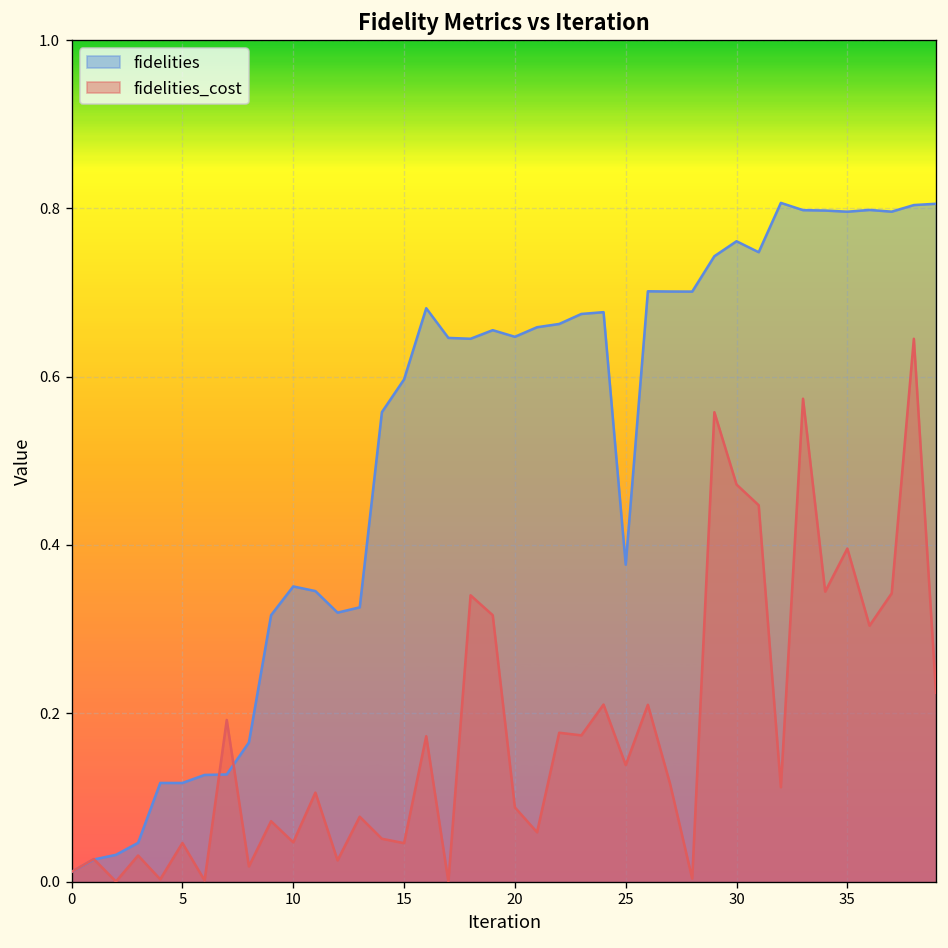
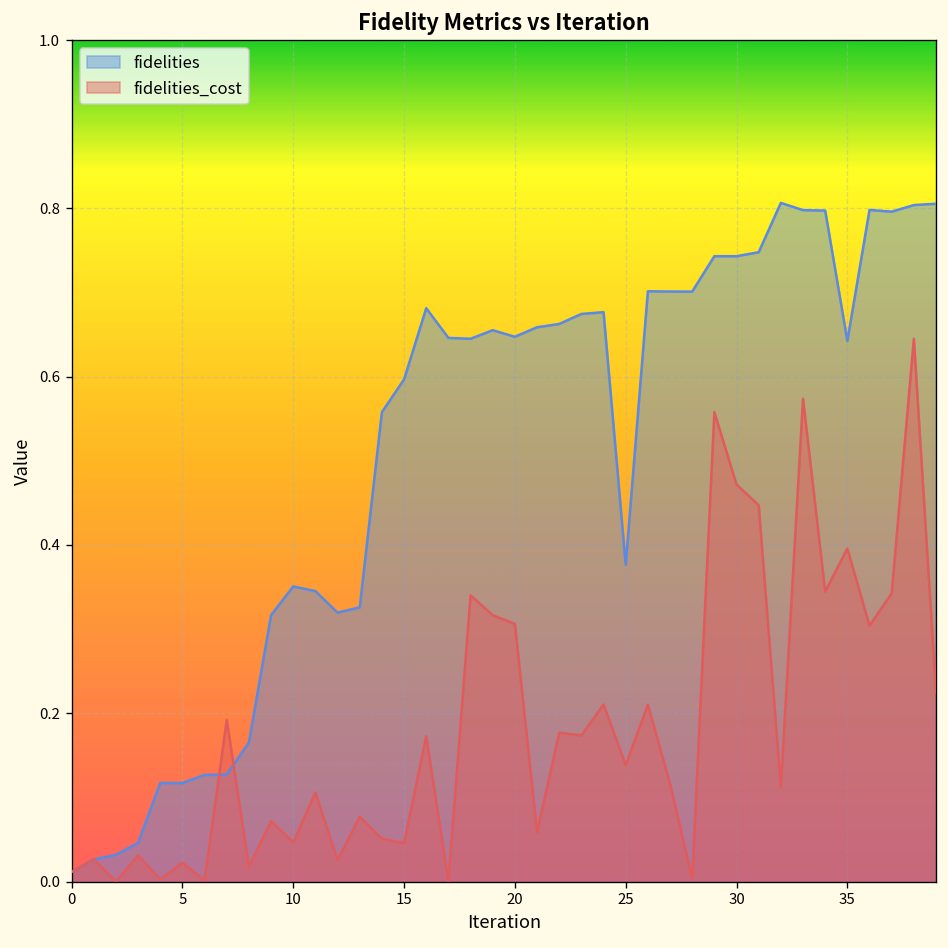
  {
    "fidelities": {
      "5": 0.12,
      "10": 0.35,
      "15": 0.60,
      "20": 0.65,
      "25": 0.38,
-     "30": 0.76,
-     "35": 0.80
+     "30": 0.74,
+     "35": 0.64
    },
    "fidelities_cost": {
-     "5": 0.05,
+     "5": 0.02,
      "10": 0.05,
      "15": 0.05,
-     "20": 0.09,
+     "20": 0.31,
      "25": 0.14,
      "30": 0.47,
      "35": 0.40
    }
  }
